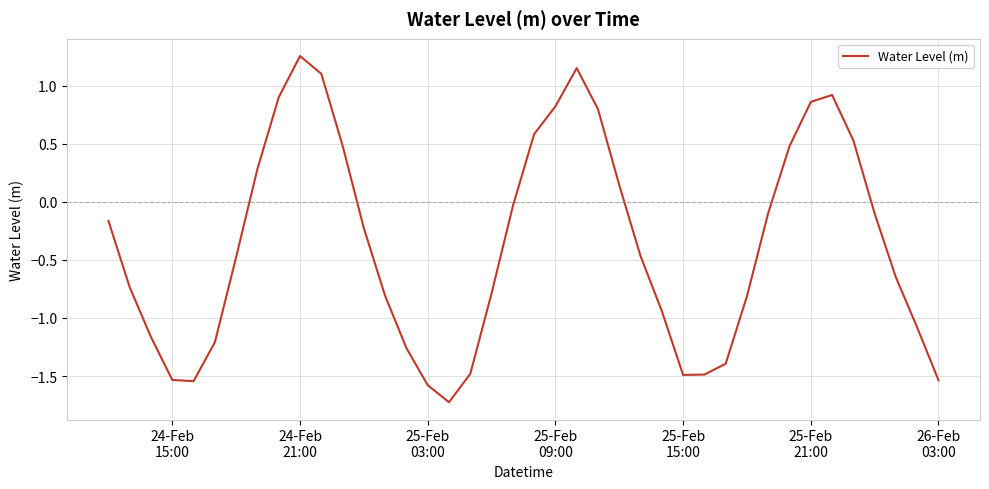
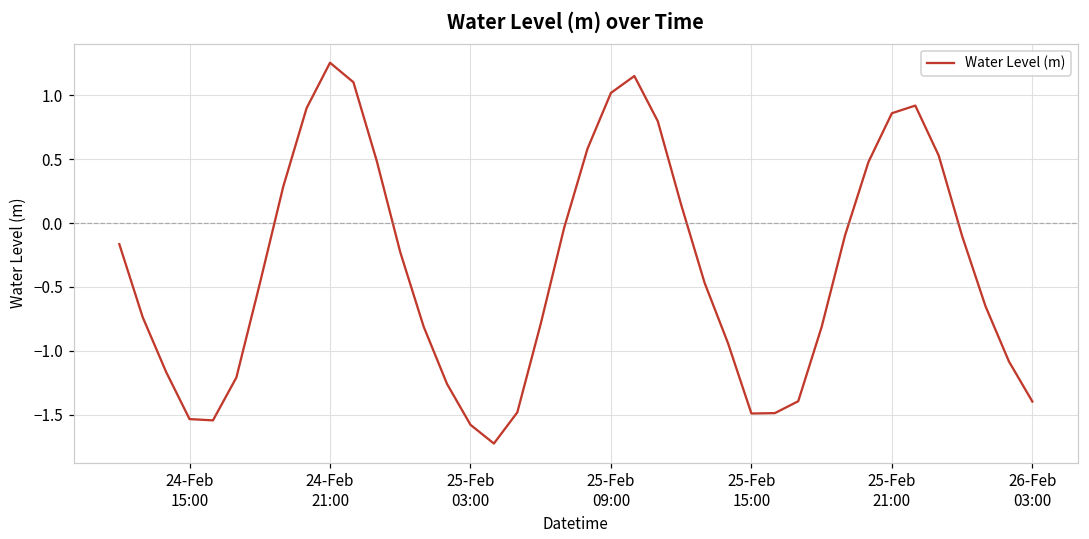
  {
    "24-Feb 15:00": -1.53,
    "24-Feb 21:00": 1.25,
    "25-Feb 03:00": -1.58,
-   "25-Feb 09:00": 0.82,
+   "25-Feb 09:00": 1.02,
    "25-Feb 15:00": -1.49,
    "25-Feb 21:00": 0.86,
-   "26-Feb 03:00": -1.54
+   "26-Feb 03:00": -1.40
  }
